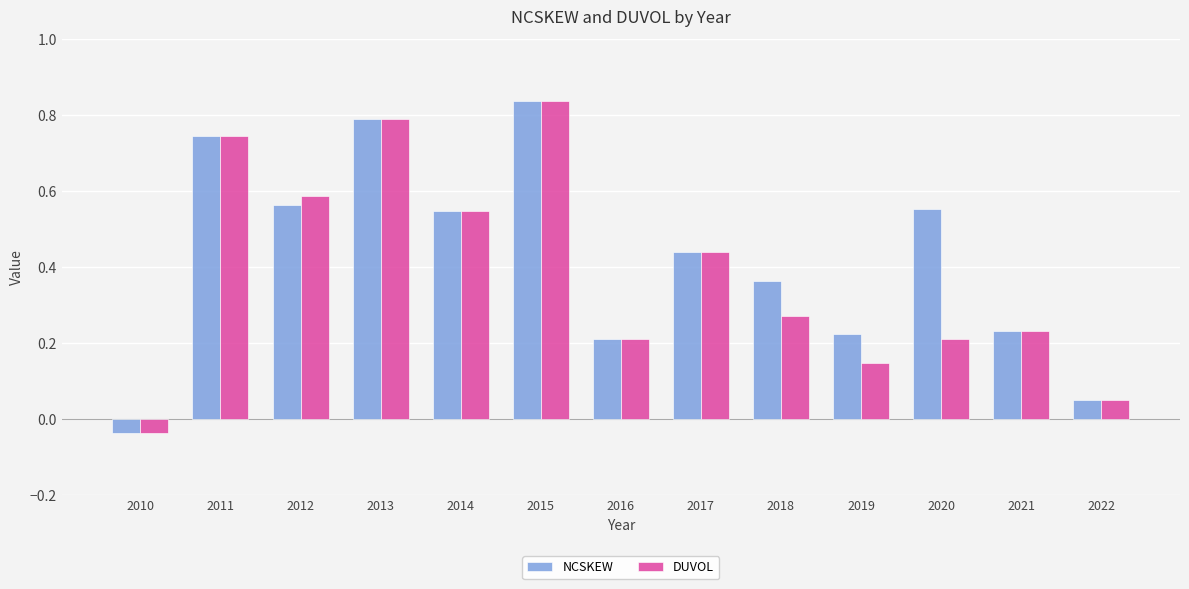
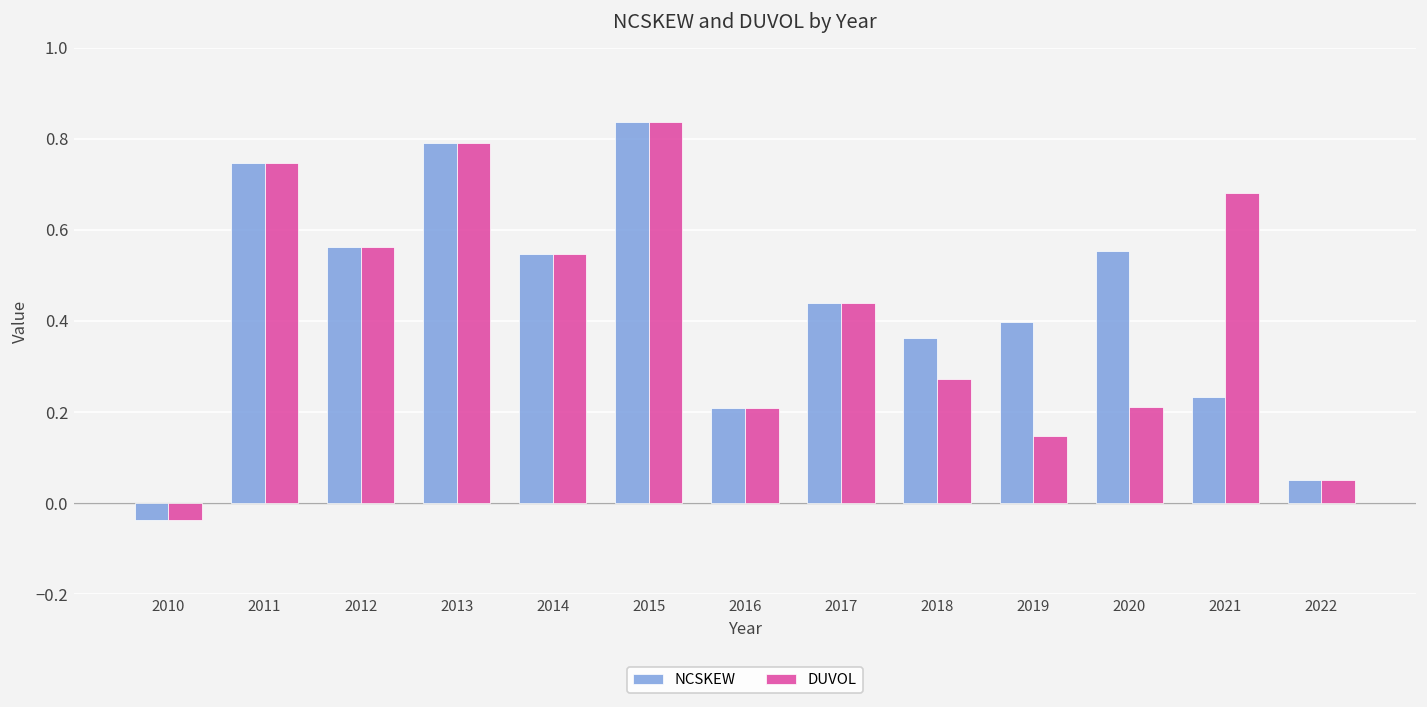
  {
    "NCSKEW": {
      "2010": -0.04,
      "2011": 0.75,
      "2012": 0.56,
      "2013": 0.79,
      "2014": 0.55,
      "2015": 0.84,
      "2016": 0.21,
      "2017": 0.44,
      "2018": 0.36,
-     "2019": 0.22,
+     "2019": 0.40,
      "2020": 0.55,
      "2021": 0.23,
      "2022": 0.05
    },
    "DUVOL": {
      "2010": -0.04,
      "2011": 0.75,
-     "2012": 0.59,
+     "2012": 0.56,
      "2013": 0.79,
      "2014": 0.55,
      "2015": 0.84,
      "2016": 0.21,
      "2017": 0.44,
      "2018": 0.27,
      "2019": 0.15,
      "2020": 0.21,
-     "2021": 0.23,
+     "2021": 0.68,
      "2022": 0.05
    }
  }
